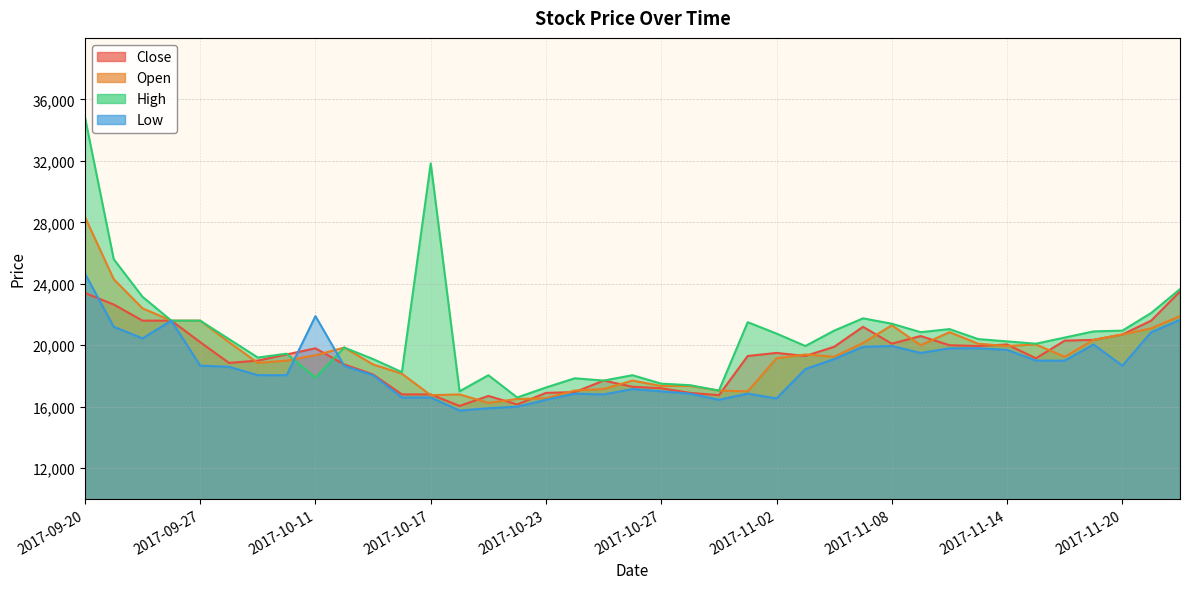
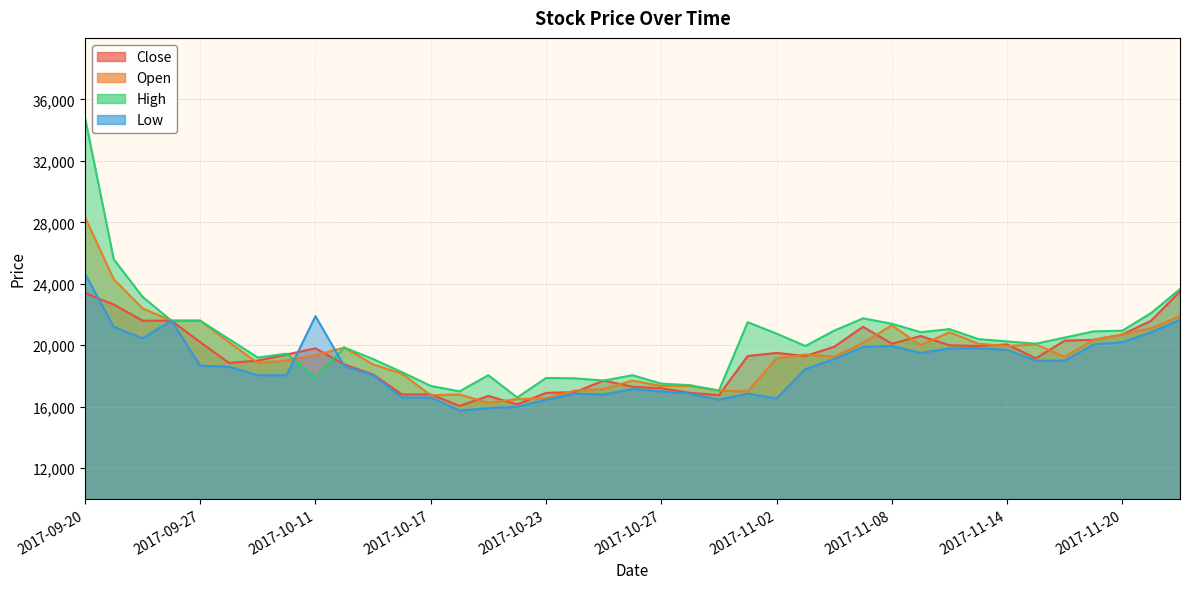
  {
    "High": {
      "2017-09-20": "34,900",
      "2017-10-11": "17,900",
-     "2017-10-17": "31,800",
-     "2017-10-23": "17,300",
+     "2017-10-17": "17,400",
+     "2017-10-23": "17,900",
      "2017-11-02": "20,800",
      "2017-11-14": "20,300",
      "2017-11-20": "21,000"
    },
    "Low": {
      "2017-09-20": "24,700",
      "2017-09-27": "18,700",
      "2017-10-11": "21,900",
      "2017-10-27": "17,000",
      "2017-11-02": "16,500",
      "2017-11-14": "19,700",
-     "2017-11-20": "18,700"
+     "2017-11-20": "20,200"
    }
  }
